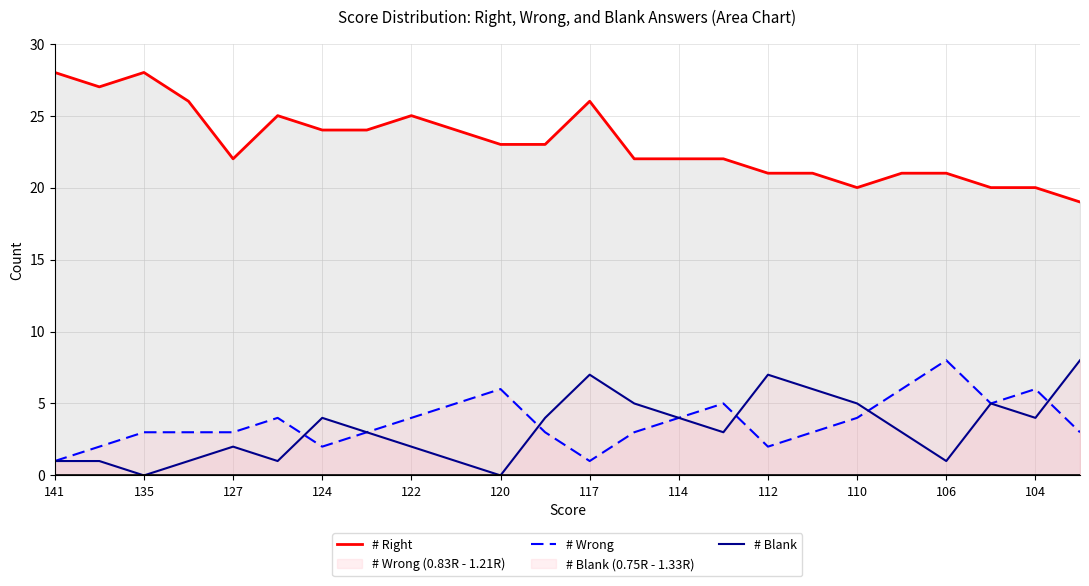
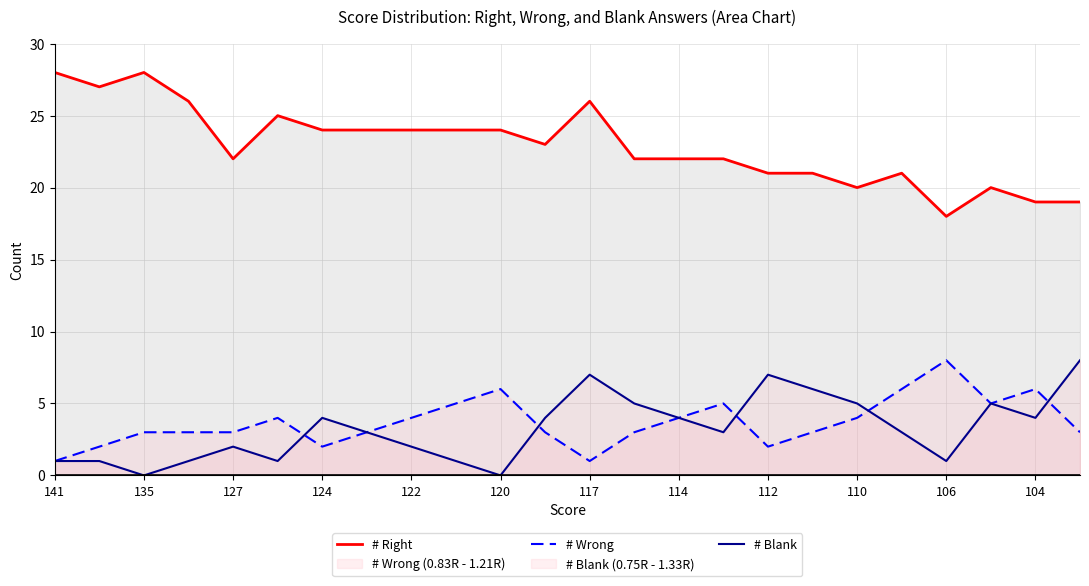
  {
    "# Right": {
      "141": 28,
      "135": 28,
      "127": 22,
      "124": 24,
-     "122": 25,
-     "120": 23,
+     "122": 24,
+     "120": 24,
      "117": 26,
      "114": 22,
      "112": 21,
      "110": 20,
-     "106": 21,
-     "104": 20
+     "106": 18,
+     "104": 19
    }
  }
